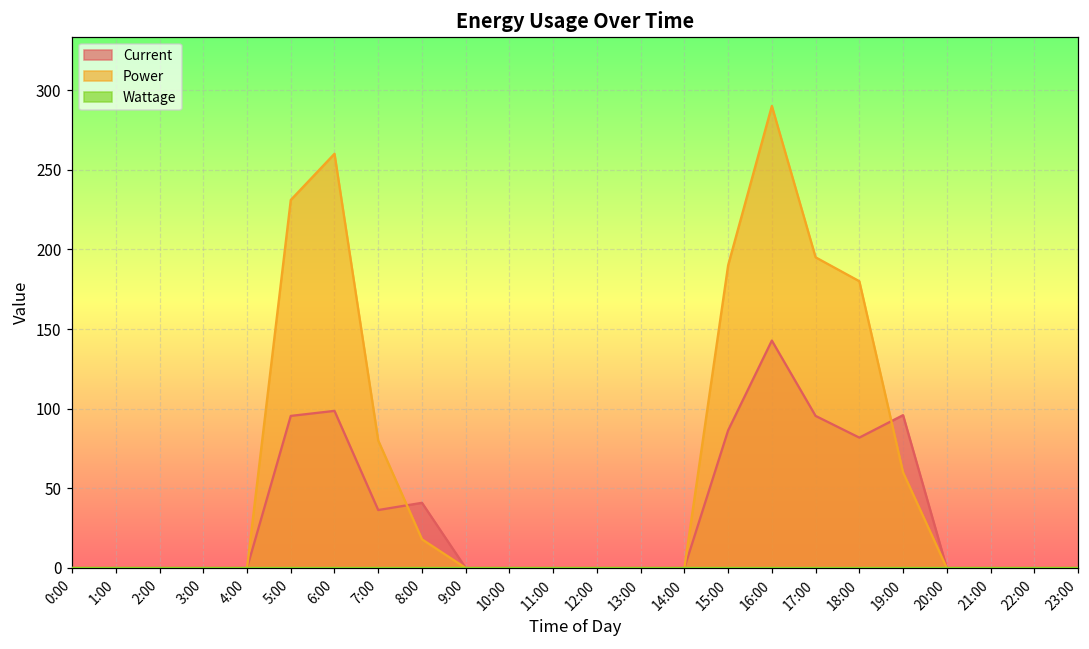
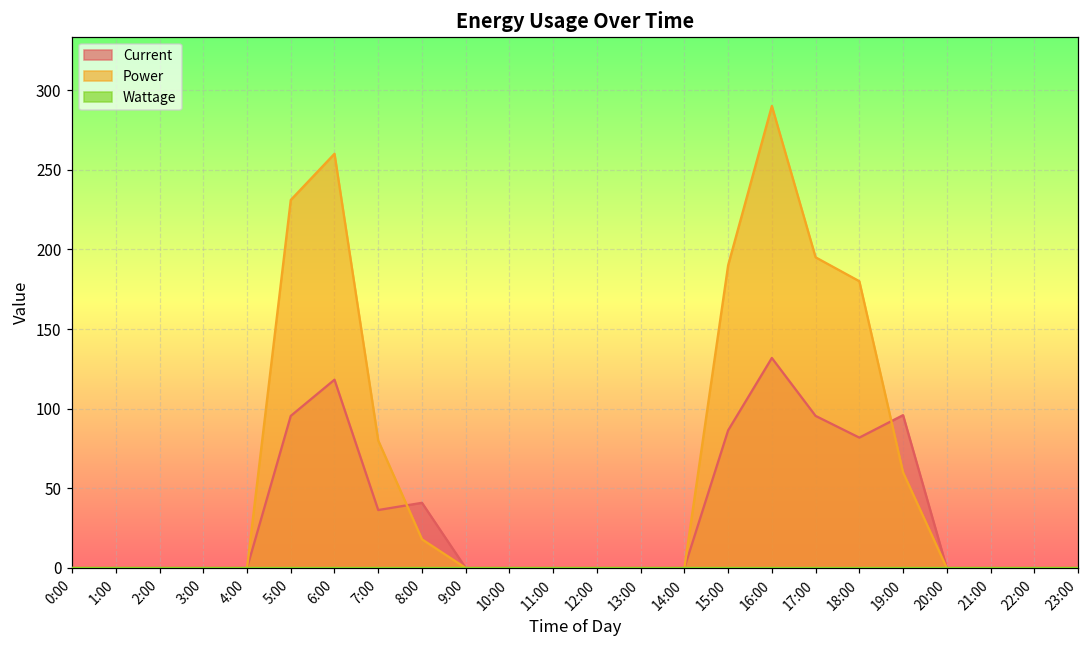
  {
    "Current": {
      "5:00": 95,
-     "6:00": 99,
+     "6:00": 118,
      "7:00": 36,
      "8:00": 41,
      "15:00": 86,
-     "16:00": 143,
+     "16:00": 132,
      "17:00": 95,
      "18:00": 82,
      "19:00": 96
    },
    "Power": {
      "5:00": 231,
      "6:00": 260,
      "7:00": 80,
      "8:00": 18,
      "15:00": 190,
      "16:00": 290,
      "17:00": 195,
      "18:00": 180,
      "19:00": 60
    },
    "Wattage": {
      "5:00": 0,
      "6:00": 0,
      "7:00": 0,
      "8:00": 0,
      "15:00": 0,
      "16:00": 0,
      "17:00": 0,
      "18:00": 0,
      "19:00": 0
    }
  }
